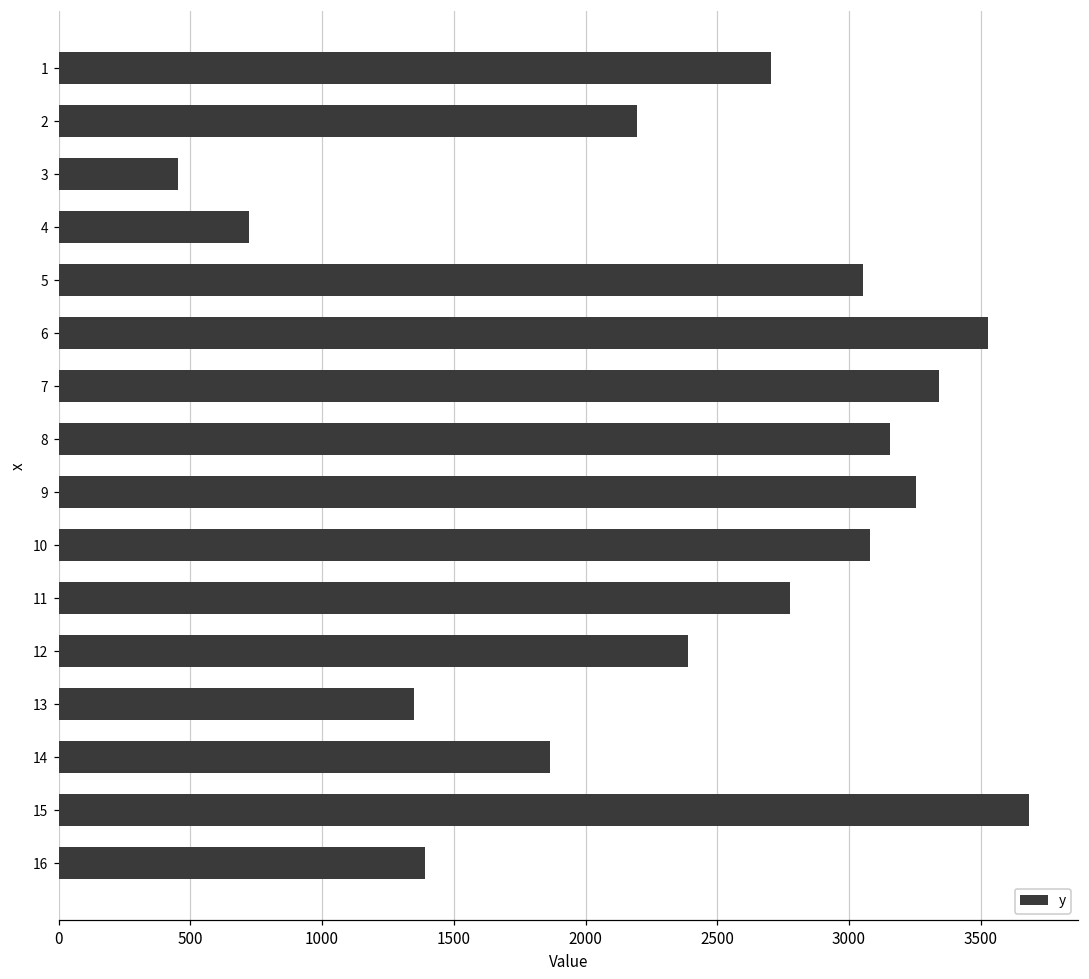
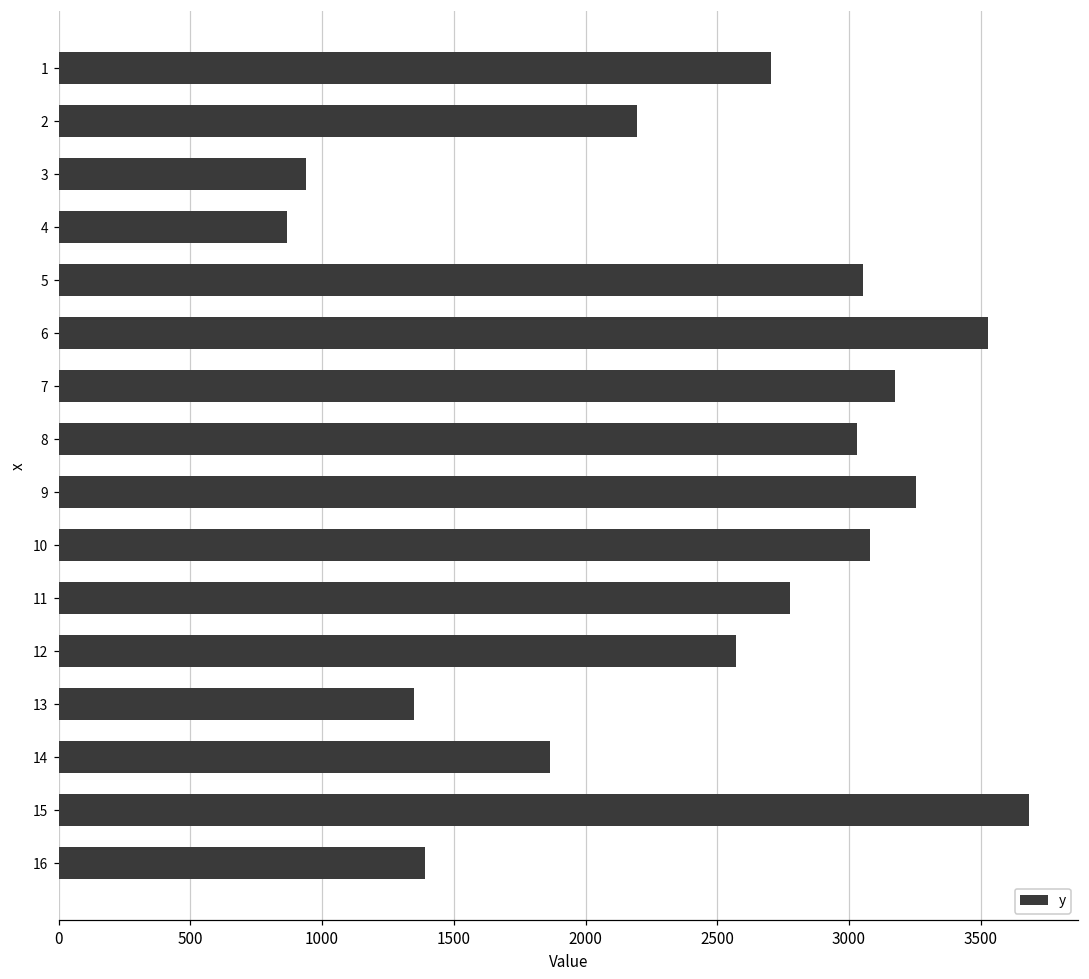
  {
    "1": 2710,
    "2": 2190,
-   "3": 450,
-   "4": 720,
+   "3": 940,
+   "4": 870,
    "5": 3060,
    "6": 3530,
-   "7": 3340,
-   "8": 3160,
+   "7": 3170,
+   "8": 3030,
    "9": 3260,
    "10": 3080,
    "11": 2780,
-   "12": 2390,
+   "12": 2570,
    "13": 1350,
    "14": 1870,
    "15": 3690,
    "16": 1390
  }
